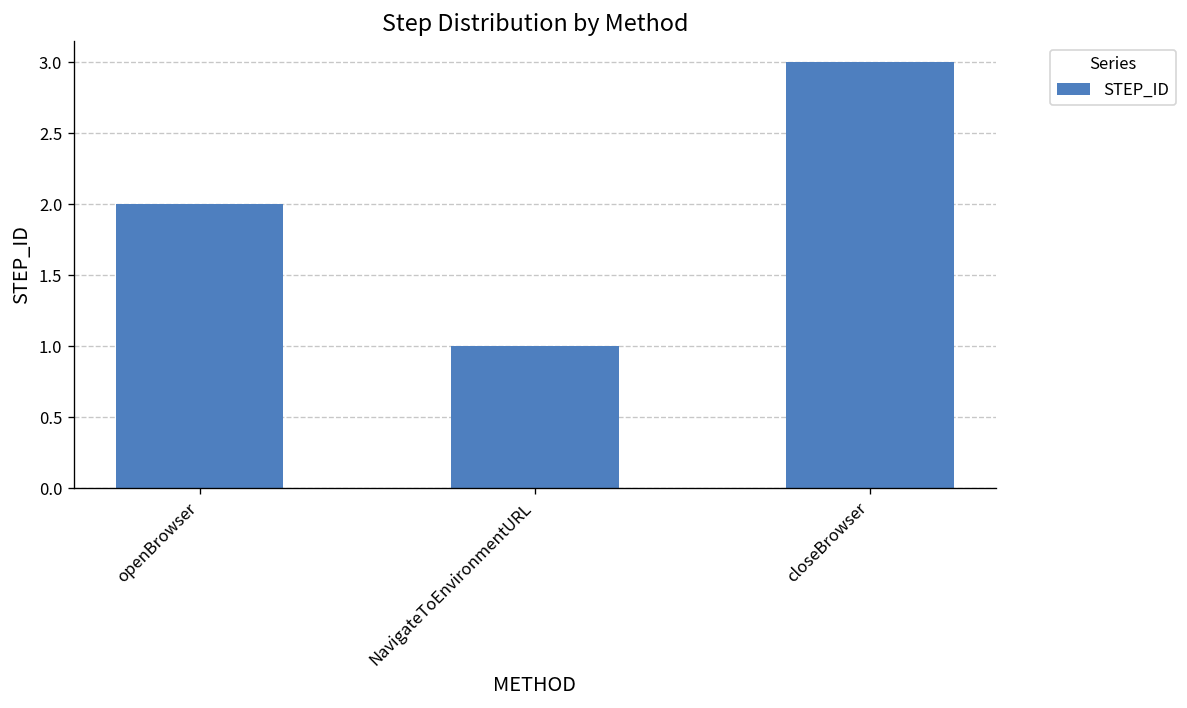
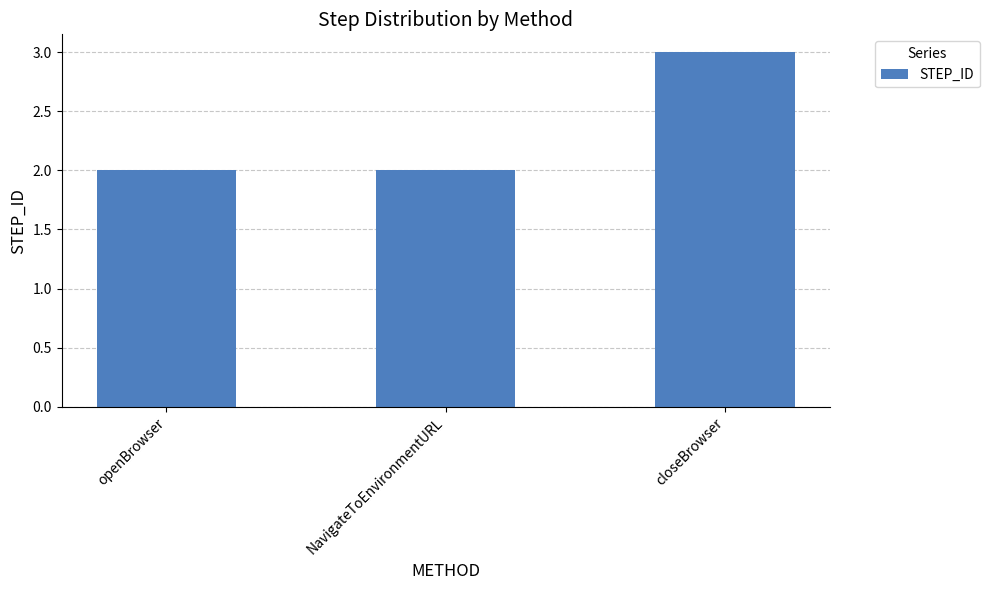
  {
    "openBrowser": 2,
-   "NavigateToEnvironmentURL": 1,
+   "NavigateToEnvironmentURL": 2,
    "closeBrowser": 3
  }
